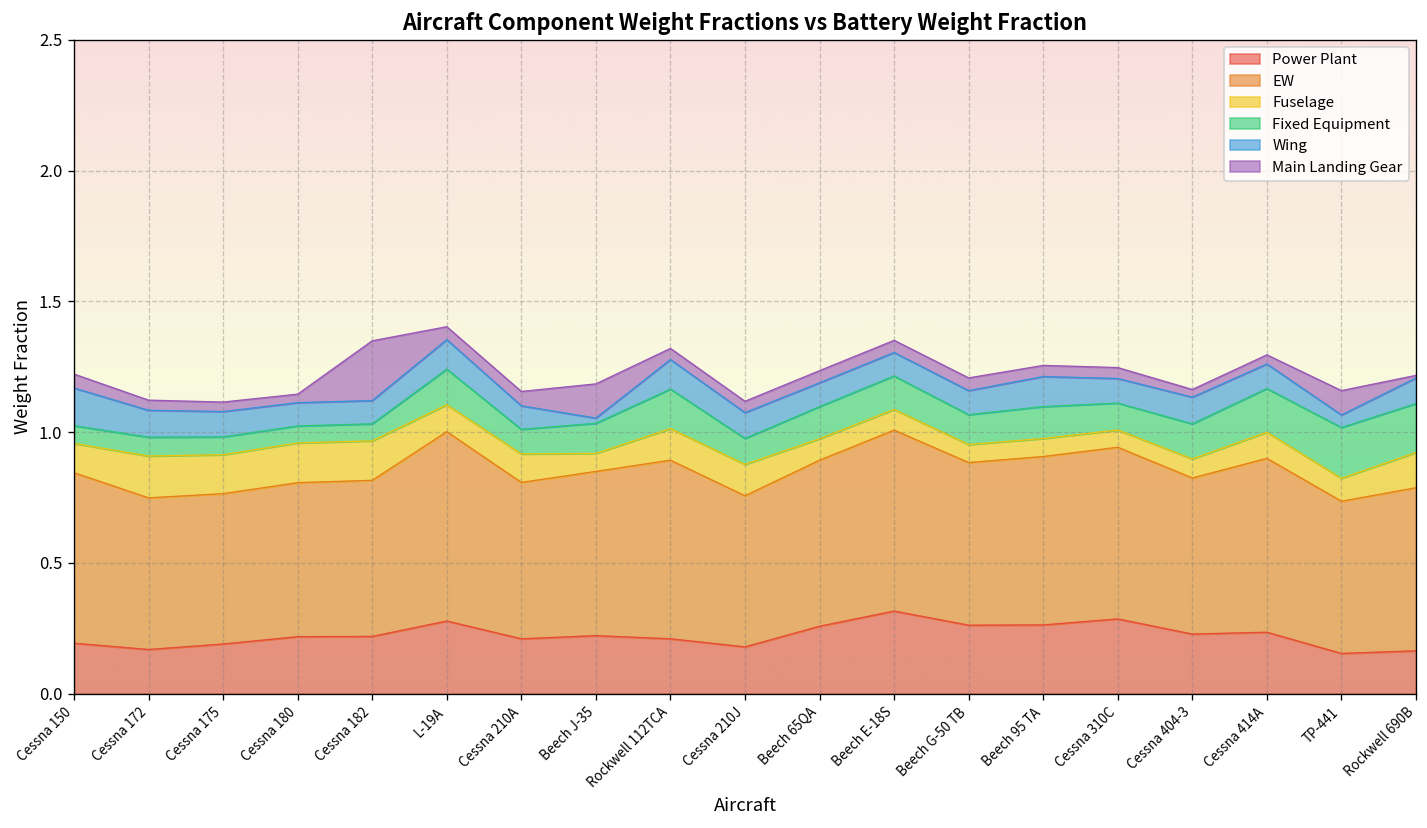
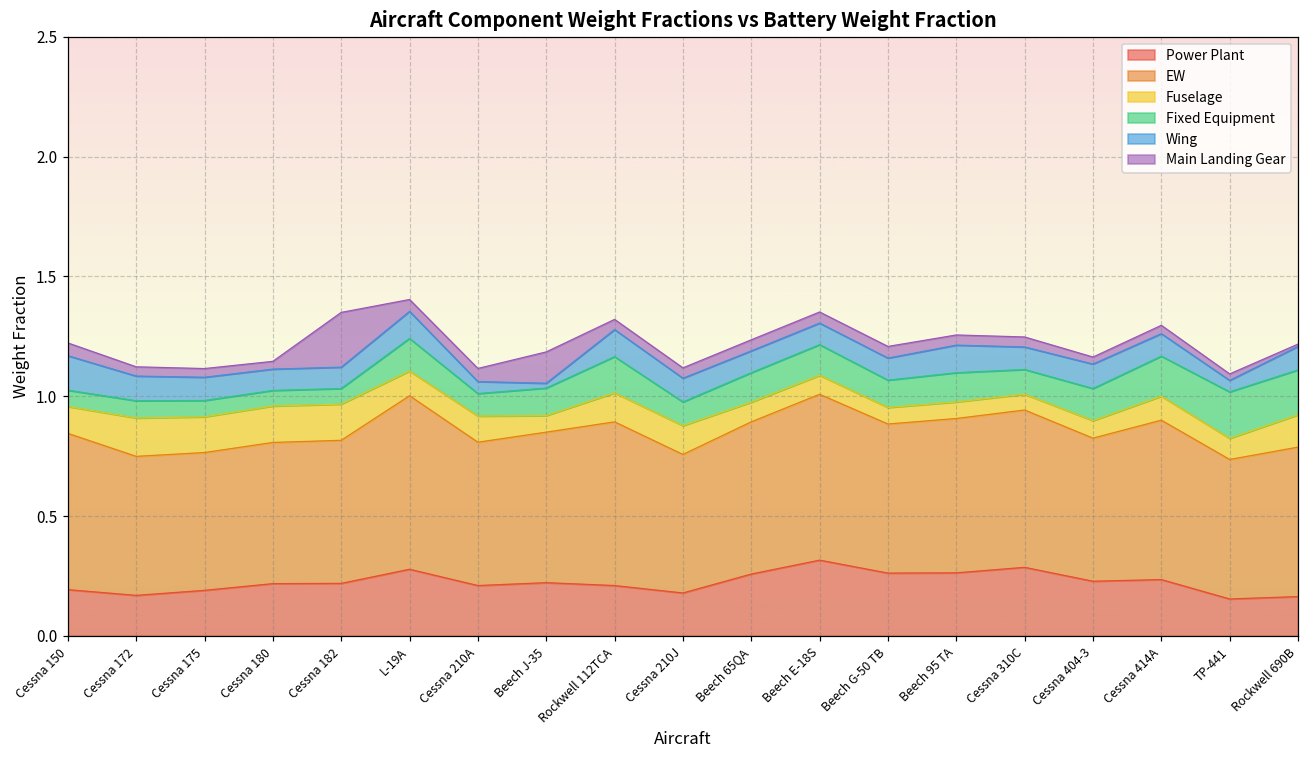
  {
    "Fuselage": {
      "Cessna 150": 0.11,
      "Cessna 172": 0.16,
      "Cessna 175": 0.15,
      "Cessna 180": 0.15,
      "Cessna 182": 0.15,
      "L-19A": 0.10,
      "Cessna 210A": 0.11,
      "Beech J-35": 0.07,
      "Rockwell 112TCA": 0.12,
      "Cessna 210J": 0.12,
      "Beech 65QA": 0.08,
      "Beech E-18S": 0.08,
      "Beech G-50 TB": 0.07,
      "Beech 95 TA": 0.07,
      "Cessna 310C": 0.07,
      "Cessna 404-3": 0.07,
      "Cessna 414A": 0.10,
      "TP-441": 0.09,
      "Rockwell 690B": 0.14
    },
    "Fixed Equipment": {
      "Cessna 150": 0.07,
      "Cessna 172": 0.07,
      "Cessna 175": 0.07,
      "Cessna 180": 0.07,
      "Cessna 182": 0.07,
      "L-19A": 0.14,
      "Cessna 210A": 0.09,
      "Beech J-35": 0.11,
      "Rockwell 112TCA": 0.15,
      "Cessna 210J": 0.10,
      "Beech 65QA": 0.12,
      "Beech E-18S": 0.13,
      "Beech G-50 TB": 0.11,
      "Beech 95 TA": 0.12,
      "Cessna 310C": 0.10,
      "Cessna 404-3": 0.13,
      "Cessna 414A": 0.17,
      "TP-441": 0.19,
      "Rockwell 690B": 0.19
    },
    "Wing": {
      "Cessna 150": 0.14,
      "Cessna 172": 0.10,
      "Cessna 175": 0.10,
      "Cessna 180": 0.09,
      "Cessna 182": 0.09,
      "L-19A": 0.11,
-     "Cessna 210A": 0.09,
+     "Cessna 210A": 0.05,
      "Beech J-35": 0.02,
      "Rockwell 112TCA": 0.11,
      "Cessna 210J": 0.10,
      "Beech 65QA": 0.09,
      "Beech E-18S": 0.09,
      "Beech G-50 TB": 0.09,
      "Beech 95 TA": 0.11,
      "Cessna 310C": 0.09,
      "Cessna 404-3": 0.10,
      "Cessna 414A": 0.09,
      "TP-441": 0.05
    },
    "Main Landing Gear": {
      "Cessna 150": 0.05,
      "Cessna 172": 0.04,
      "Cessna 175": 0.04,
      "Cessna 180": 0.03,
      "Cessna 182": 0.23,
      "L-19A": 0.05,
      "Cessna 210A": 0.05,
      "Beech J-35": 0.13,
      "Rockwell 112TCA": 0.04,
      "Cessna 210J": 0.04,
      "Beech 65QA": 0.05,
      "Beech E-18S": 0.05,
      "Beech G-50 TB": 0.05,
      "Beech 95 TA": 0.04,
      "Cessna 310C": 0.04,
      "Cessna 404-3": 0.03,
      "Cessna 414A": 0.03,
-     "TP-441": 0.09
+     "TP-441": 0.03
    }
  }
